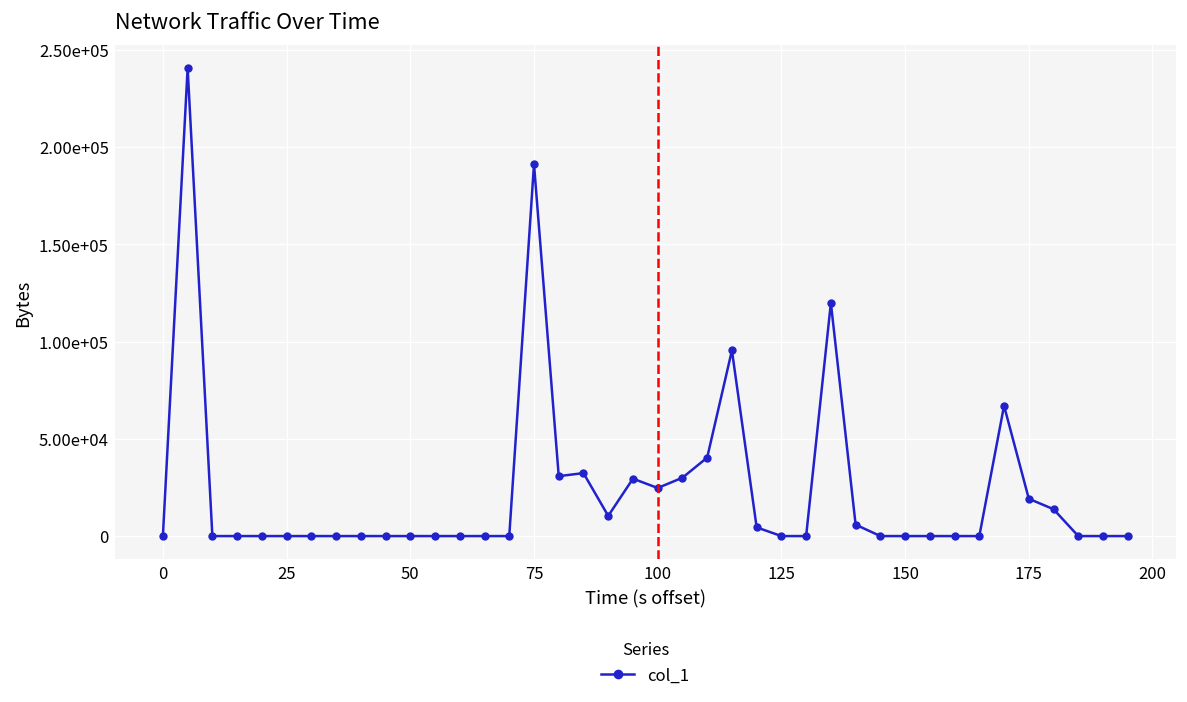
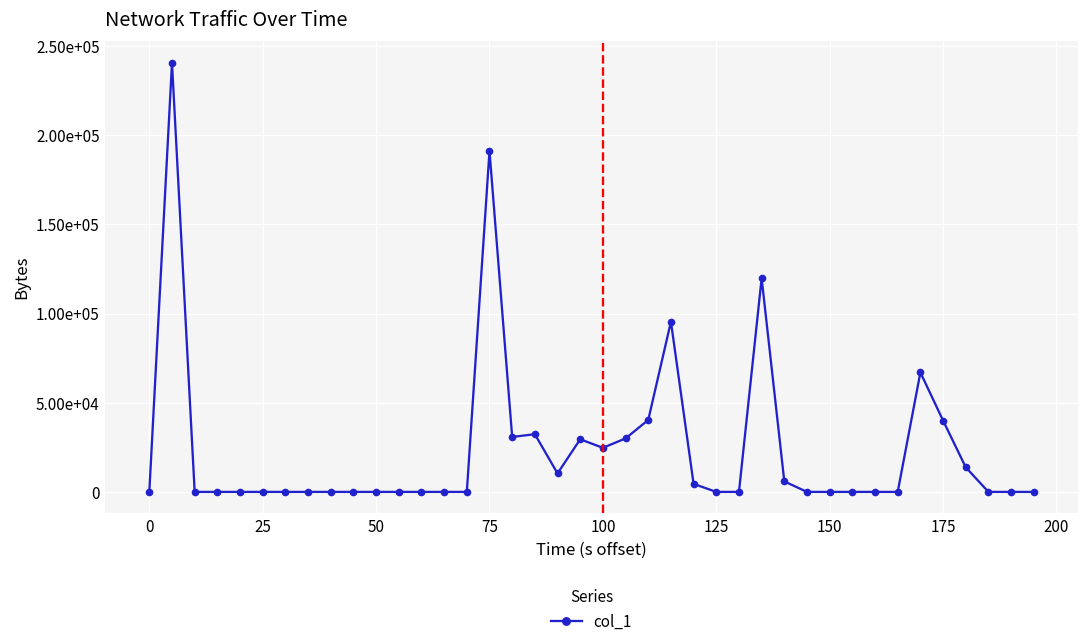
  {
    "0": 0,
    "25": 0,
    "50": 0,
    "75": 191000,
    "100": 25000,
    "125": 0,
    "150": 0,
-   "175": 19000
+   "175": 40000
  }
